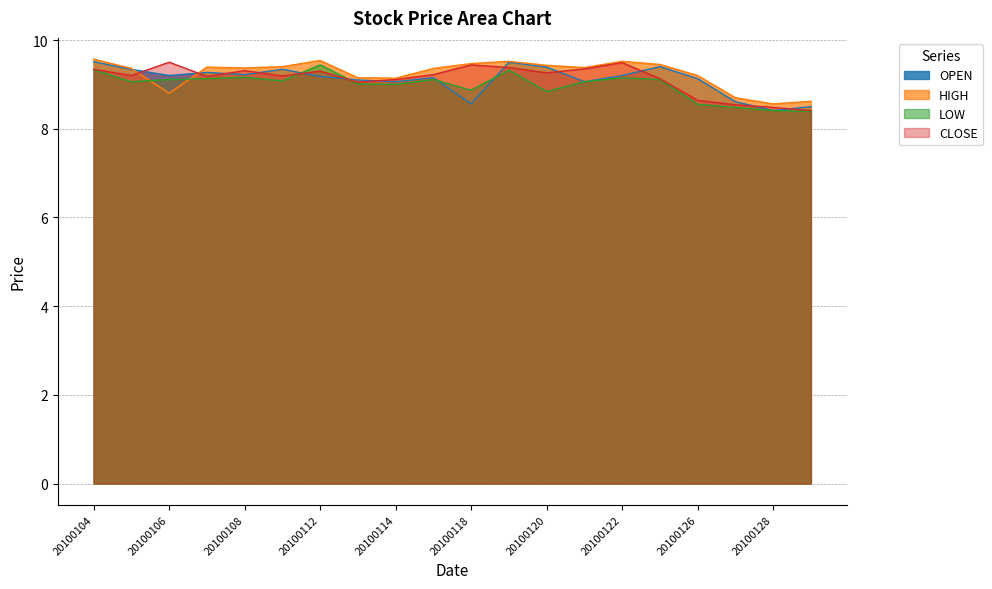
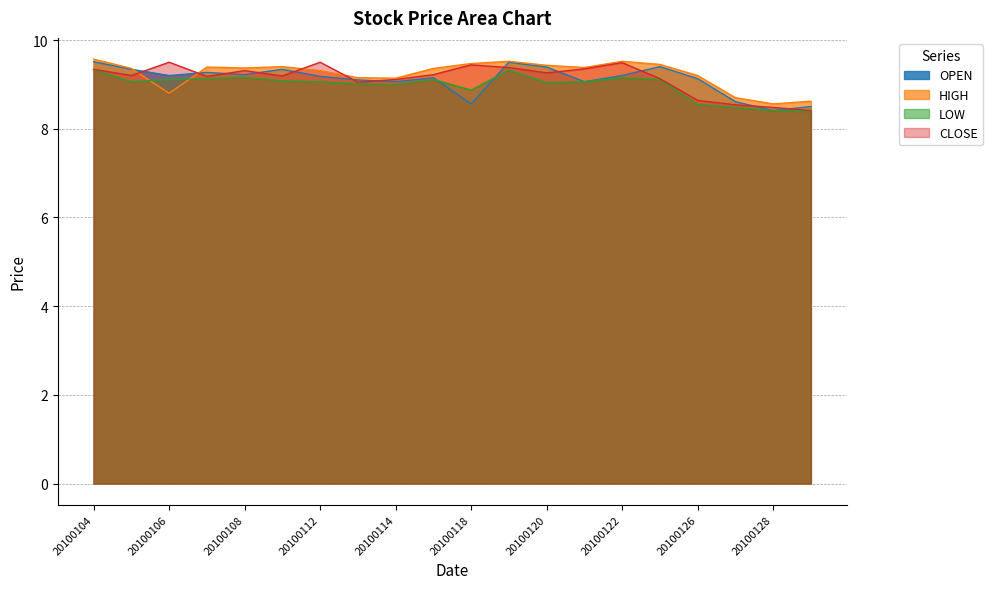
  {
    "OPEN": {
      "20100104": 9.5,
      "20100106": 9.2,
      "20100108": 9.2,
      "20100112": 9.2,
      "20100118": 8.6,
      "20100126": 9.1
    },
    "HIGH": {
      "20100104": 9.6,
      "20100106": 8.8,
      "20100108": 9.4,
-     "20100112": 9.5,
+     "20100112": 9.3,
      "20100126": 9.2,
      "20100128": 8.6
    },
    "LOW": {
      "20100106": 9.1,
      "20100108": 9.2,
-     "20100112": 9.4,
+     "20100112": 9.1,
      "20100114": 9.0,
      "20100118": 8.9,
-     "20100120": 8.8,
+     "20100120": 9.0,
      "20100126": 8.6
    },
    "CLOSE": {
      "20100106": 9.5,
      "20100108": 9.3,
-     "20100112": 9.3,
+     "20100112": 9.5,
      "20100120": 9.3,
      "20100126": 8.6,
      "20100128": 8.5
    }
  }
